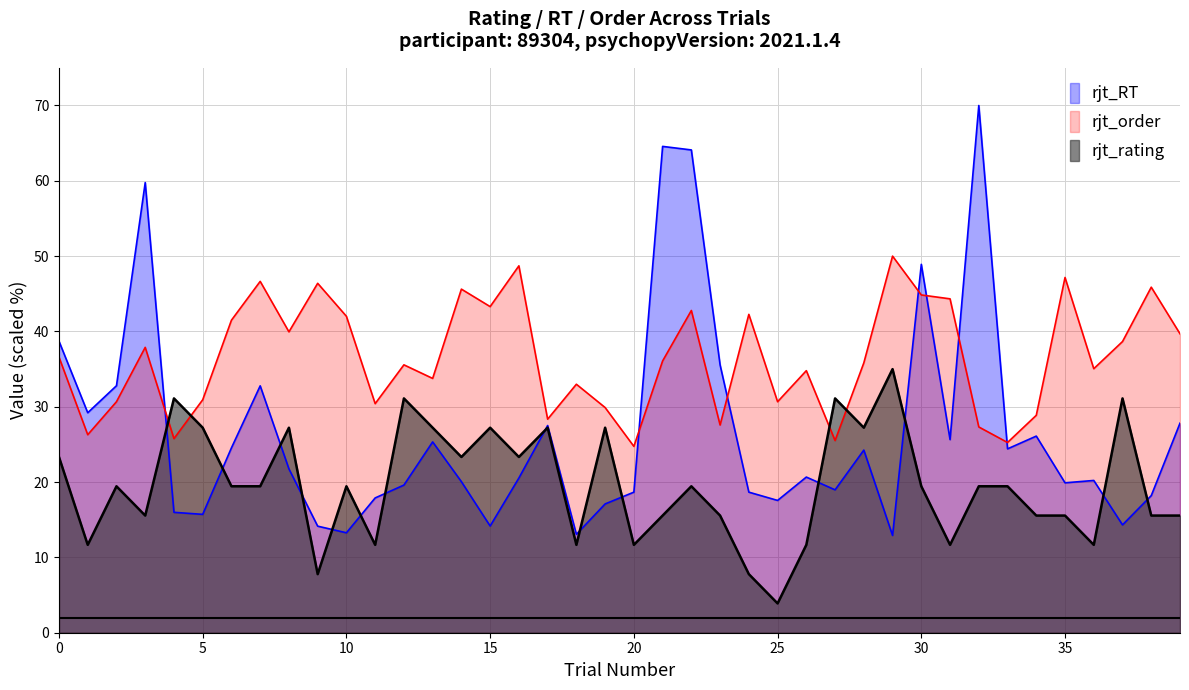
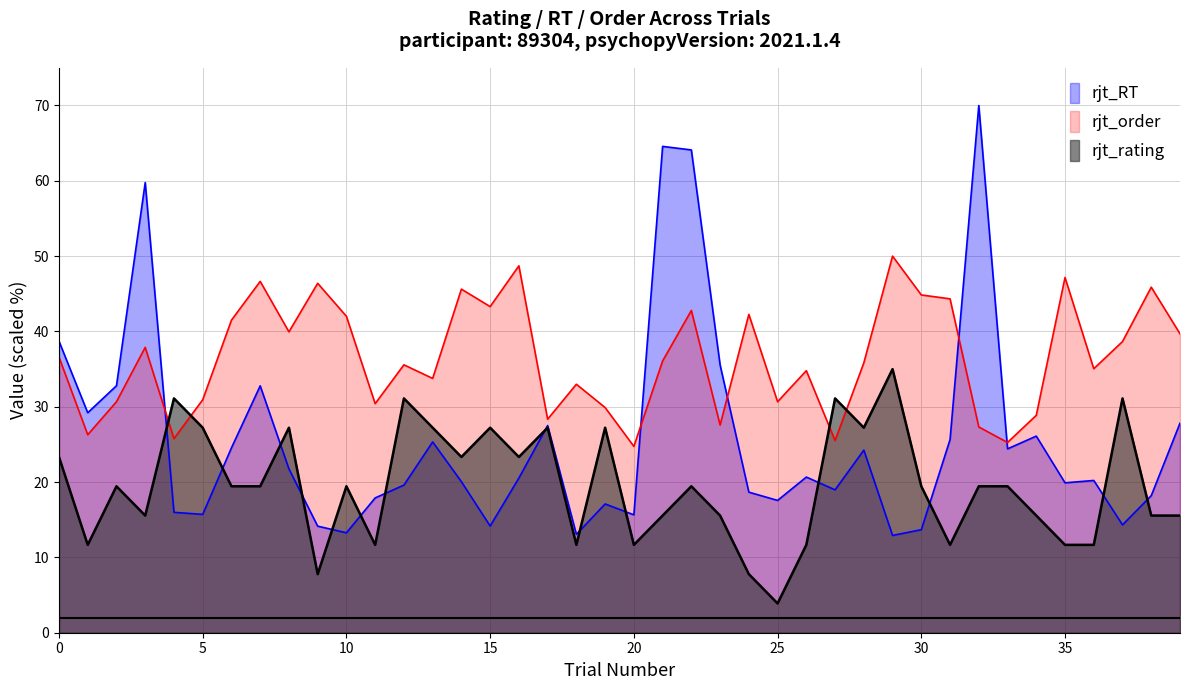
  {
    "rjt_RT": {
      "0": 39,
      "5": 16,
      "10": 13,
      "15": 14,
-     "20": 19,
+     "20": 16,
      "25": 18,
-     "30": 49,
+     "30": 14,
      "35": 20
    },
    "rjt_order": {
      "0": 37,
      "5": 31,
      "10": 42,
      "15": 43,
      "20": 25,
      "25": 31,
      "30": 45,
      "35": 47
    },
    "rjt_rating": {
      "0": 23,
      "5": 27,
      "10": 19,
      "15": 27,
      "20": 12,
      "25": 4,
      "30": 19,
-     "35": 16
+     "35": 12
    }
  }
